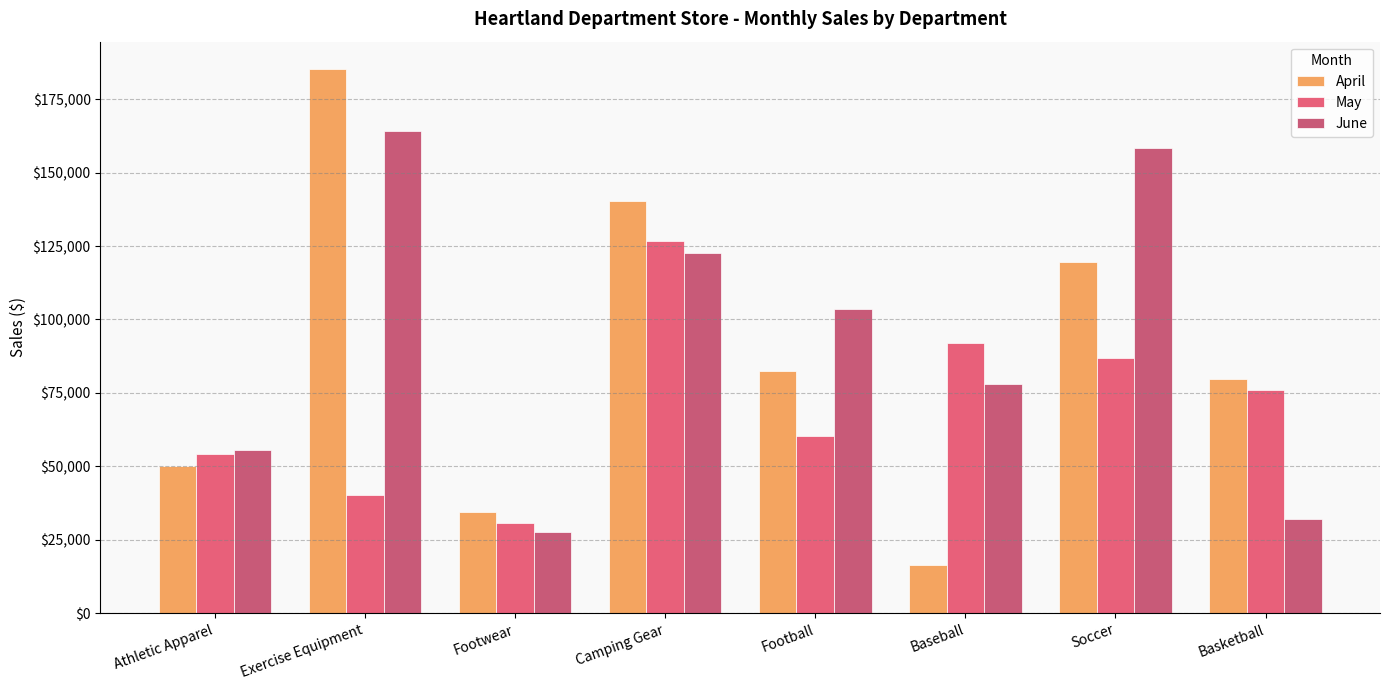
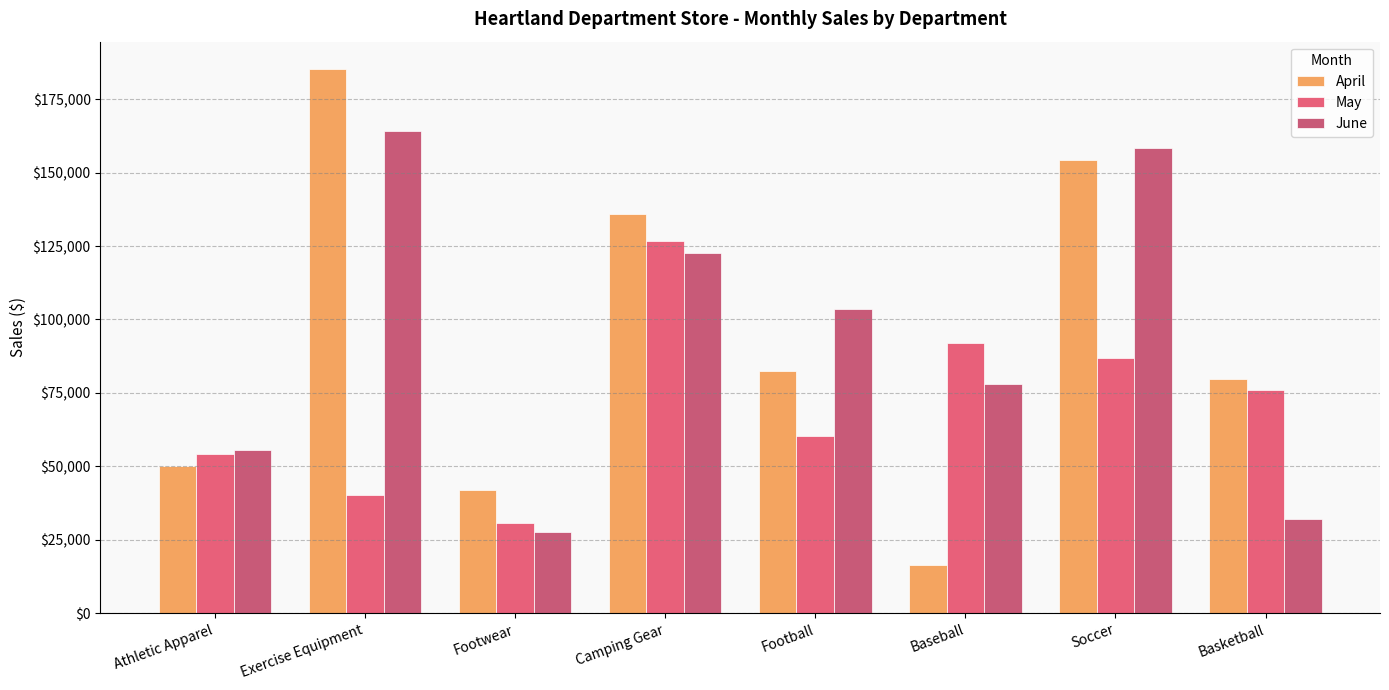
  {
    "April": {
      "Athletic Apparel": "$50,000",
      "Exercise Equipment": "$185,000",
-     "Footwear": "$35,000",
-     "Camping Gear": "$140,000",
+     "Footwear": "$42,000",
+     "Camping Gear": "$136,000",
      "Football": "$83,000",
      "Baseball": "$16,000",
-     "Soccer": "$120,000",
+     "Soccer": "$154,000",
      "Basketball": "$80,000"
    }
  }
